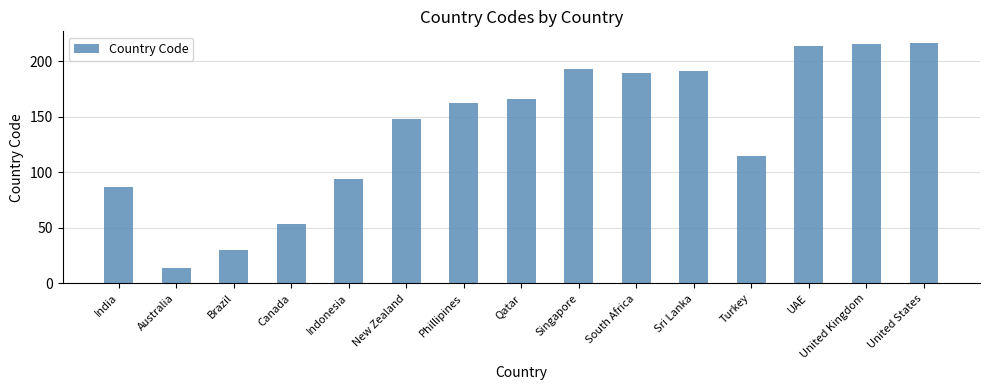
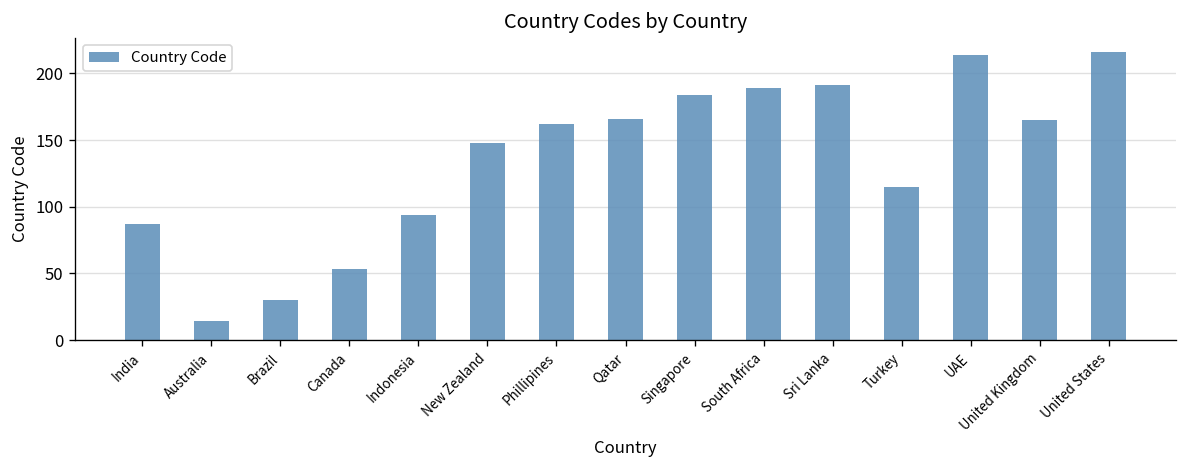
  {
    "India": 87,
    "Australia": 14,
    "Brazil": 30,
    "Canada": 53,
    "Indonesia": 94,
    "New Zealand": 148,
    "Phillipines": 162,
    "Qatar": 166,
-   "Singapore": 193,
+   "Singapore": 184,
    "South Africa": 189,
    "Sri Lanka": 191,
    "Turkey": 115,
    "UAE": 214,
-   "United Kingdom": 215,
+   "United Kingdom": 165,
    "United States": 216
  }
